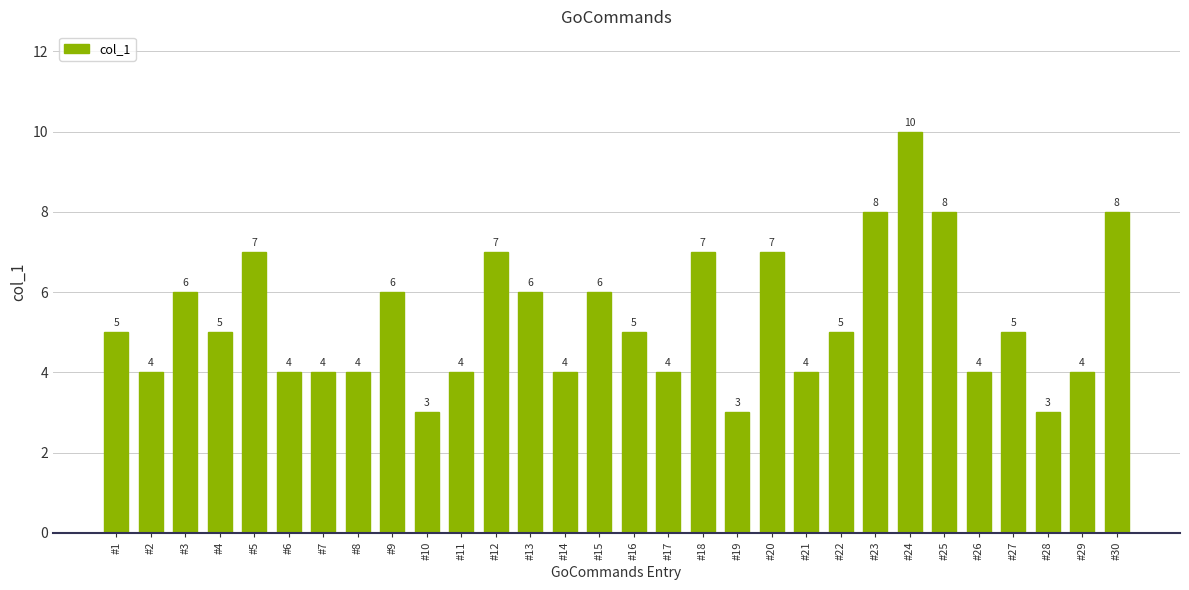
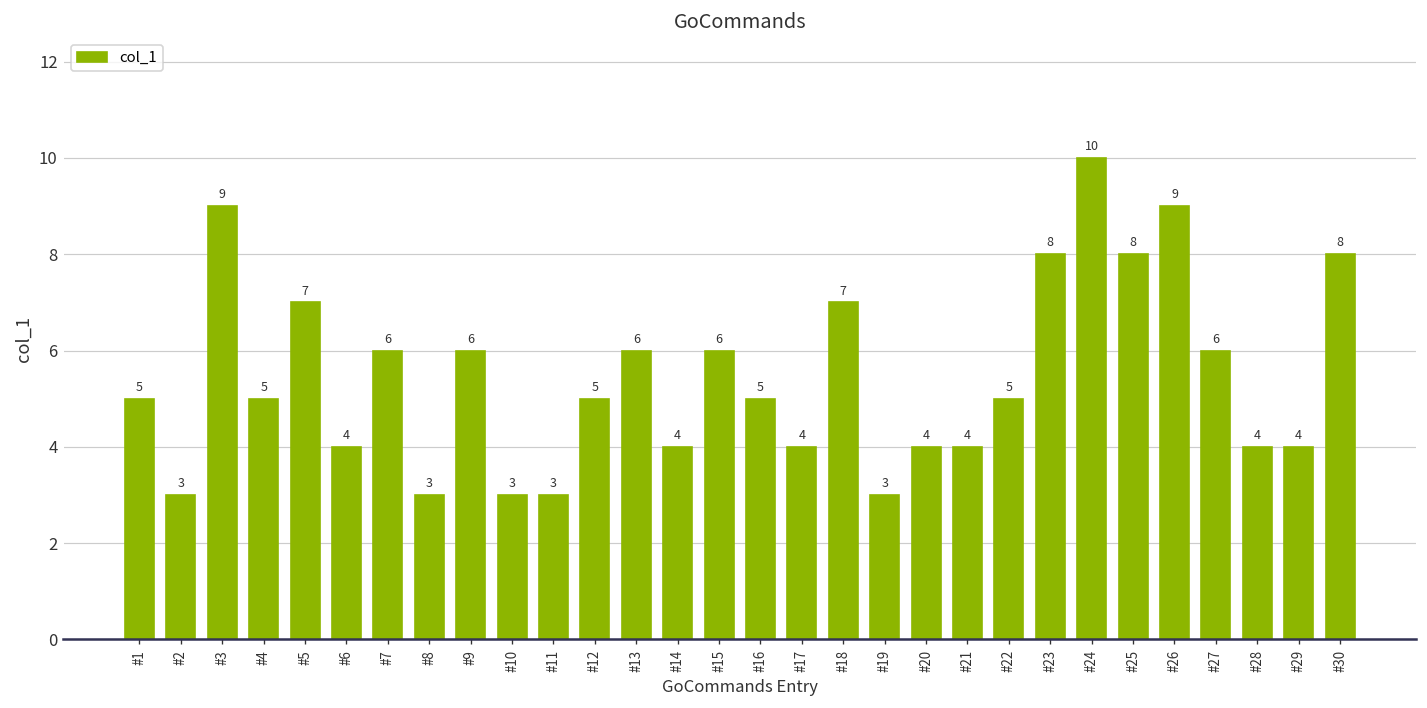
  {
    "#1": 5,
-   "#2": 4,
-   "#3": 6,
+   "#2": 3,
+   "#3": 9,
    "#4": 5,
    "#5": 7,
    "#6": 4,
-   "#7": 4,
-   "#8": 4,
+   "#7": 6,
+   "#8": 3,
    "#9": 6,
    "#10": 3,
-   "#11": 4,
-   "#12": 7,
+   "#11": 3,
+   "#12": 5,
    "#13": 6,
    "#14": 4,
    "#15": 6,
    "#16": 5,
    "#17": 4,
    "#18": 7,
    "#19": 3,
-   "#20": 7,
+   "#20": 4,
    "#21": 4,
    "#22": 5,
    "#23": 8,
    "#24": 10,
    "#25": 8,
-   "#26": 4,
-   "#27": 5,
-   "#28": 3,
+   "#26": 9,
+   "#27": 6,
+   "#28": 4,
    "#29": 4,
    "#30": 8
  }
